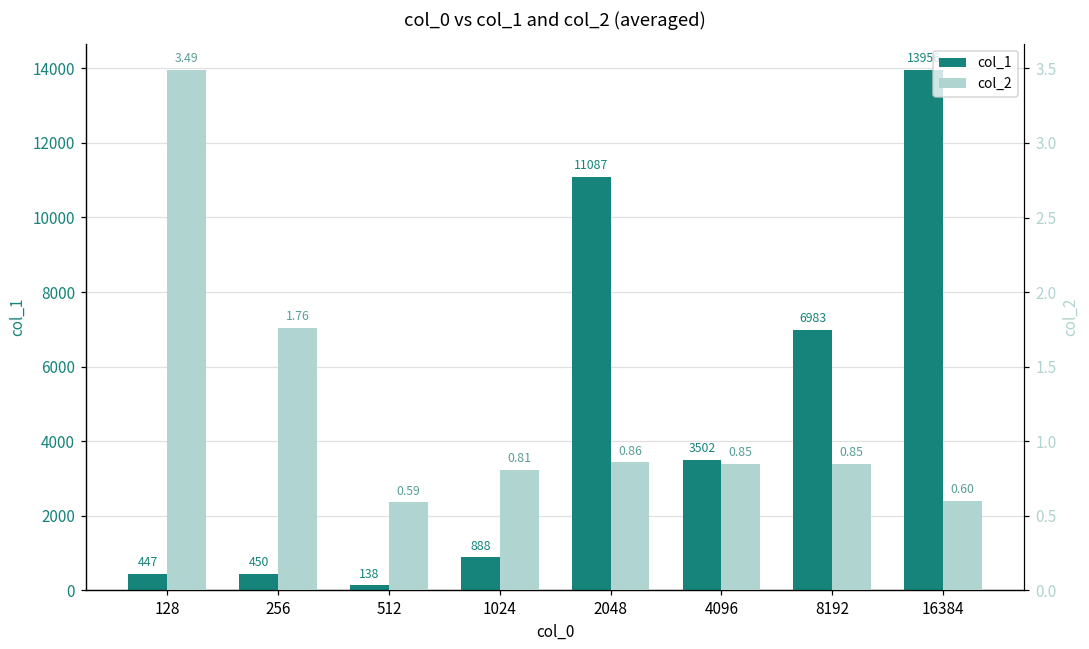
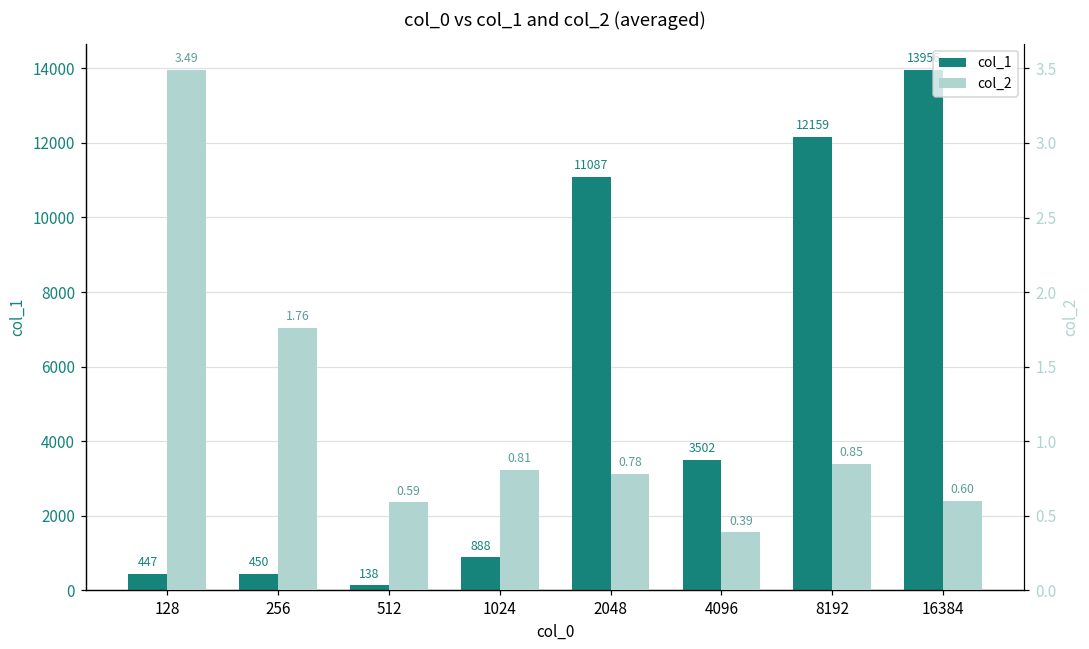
  {
    "col_1": {
      "128": 447,
      "256": 450,
      "512": 138,
      "1024": 888,
      "2048": 11087,
      "4096": 3502,
-     "8192": 6983
+     "8192": 12159
    },
    "col_2": {
      "128": 3.49,
      "256": 1.76,
      "512": 0.59,
      "1024": 0.81,
-     "2048": 0.86,
-     "4096": 0.85,
+     "2048": 0.78,
+     "4096": 0.39,
      "8192": 0.85,
      "16384": 0.60
    }
  }
